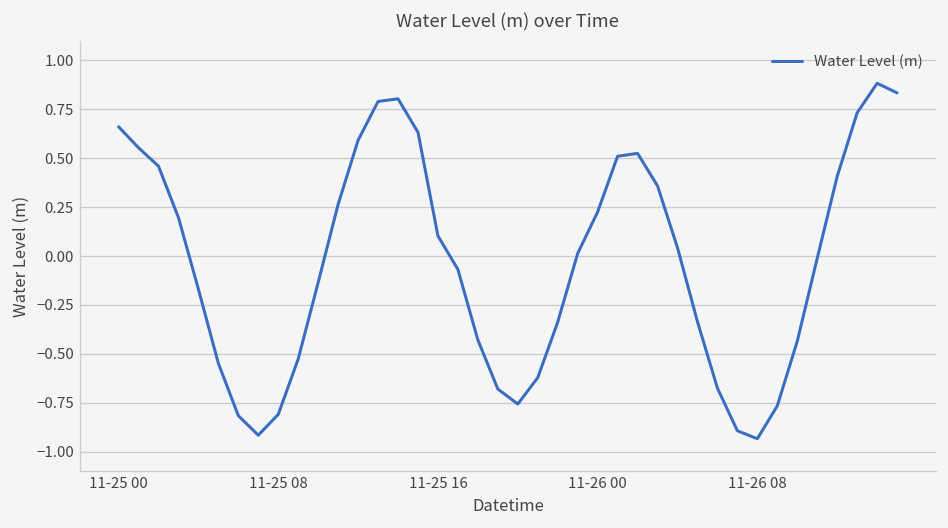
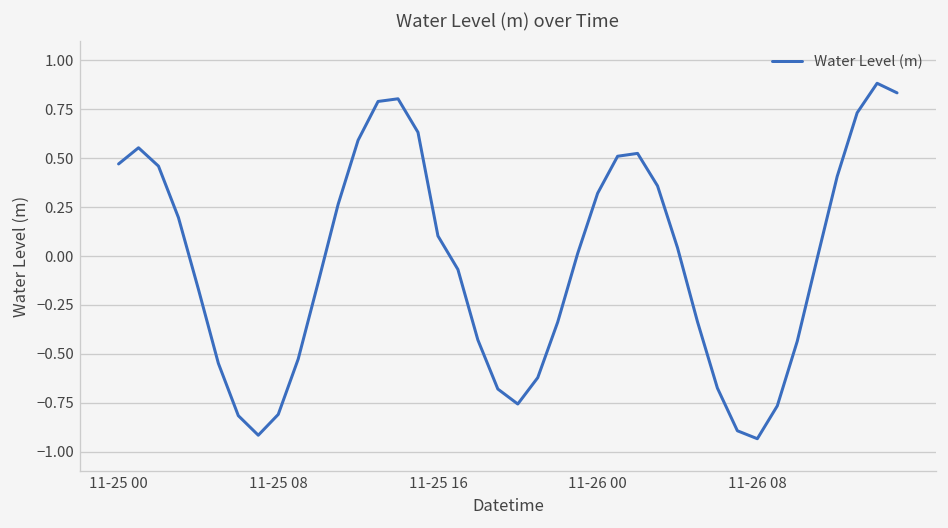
  {
-   "11-25 00": 0.66,
+   "11-25 00": 0.47,
    "11-25 08": -0.81,
    "11-25 16": 0.10,
-   "11-26 00": 0.23,
+   "11-26 00": 0.32,
    "11-26 08": -0.93
  }
